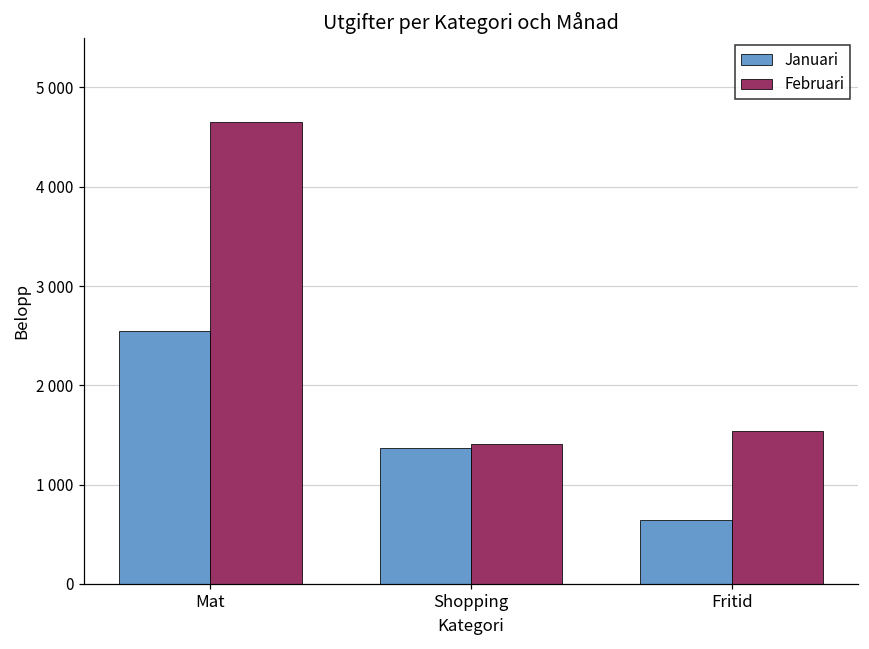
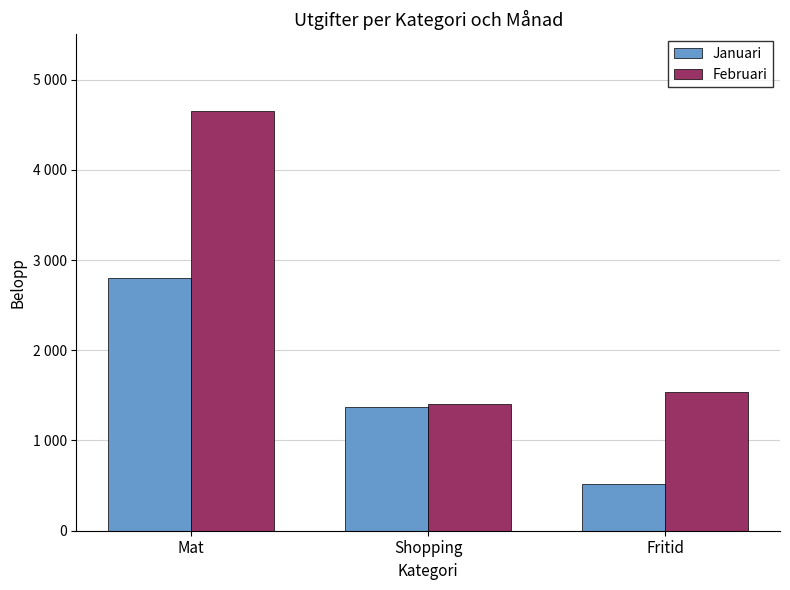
  {
    "Januari": {
-     "Mat": 2500,
+     "Mat": 2800,
      "Shopping": 1400,
-     "Fritid": 600
+     "Fritid": 500
    },
    "Februari": {
      "Mat": 4700,
      "Shopping": 1400,
      "Fritid": 1500
    }
  }
